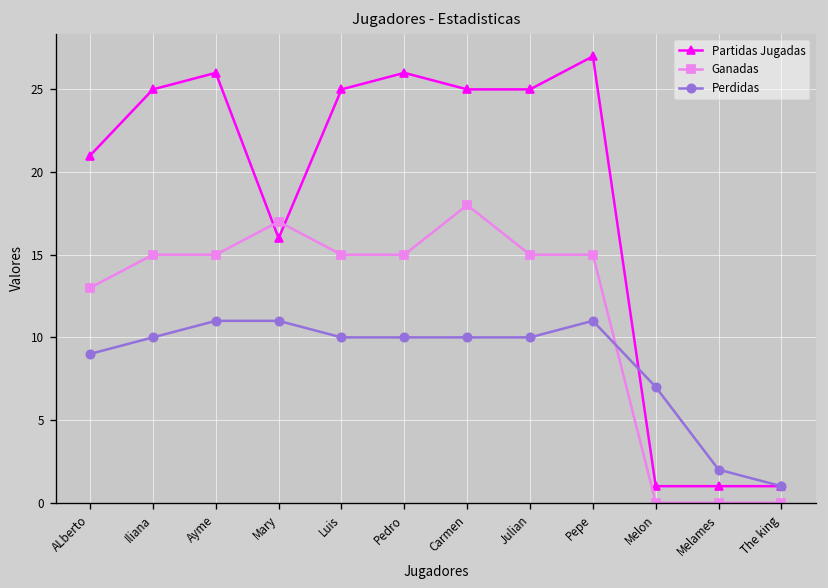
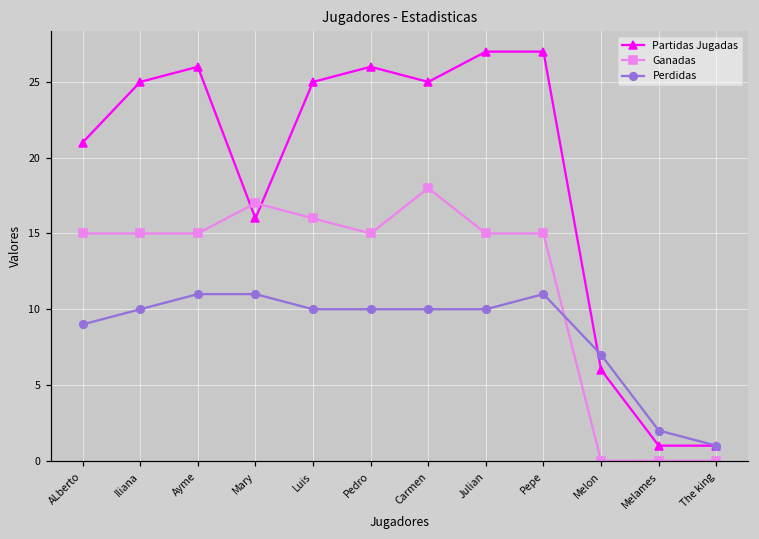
  {
    "Partidas Jugadas": {
      "ALberto": 21,
      "Iliana": 25,
      "Ayme": 26,
      "Mary": 16,
      "Luis": 25,
      "Pedro": 26,
      "Carmen": 25,
-     "Julian": 25,
+     "Julian": 27,
      "Pepe": 27,
-     "Melon": 1,
+     "Melon": 6,
      "Melames": 1
    },
    "Ganadas": {
-     "ALberto": 13,
+     "ALberto": 15,
      "Iliana": 15,
      "Ayme": 15,
      "Mary": 17,
-     "Luis": 15,
+     "Luis": 16,
      "Pedro": 15,
      "Carmen": 18,
      "Julian": 15,
      "Pepe": 15,
      "Melon": 0,
      "Melames": 0,
      "The king": 0
    },
    "Perdidas": {
      "ALberto": 9,
      "Iliana": 10,
      "Ayme": 11,
      "Mary": 11,
      "Luis": 10,
      "Pedro": 10,
      "Carmen": 10,
      "Julian": 10,
      "Pepe": 11,
      "Melon": 7,
      "Melames": 2
    }
  }
